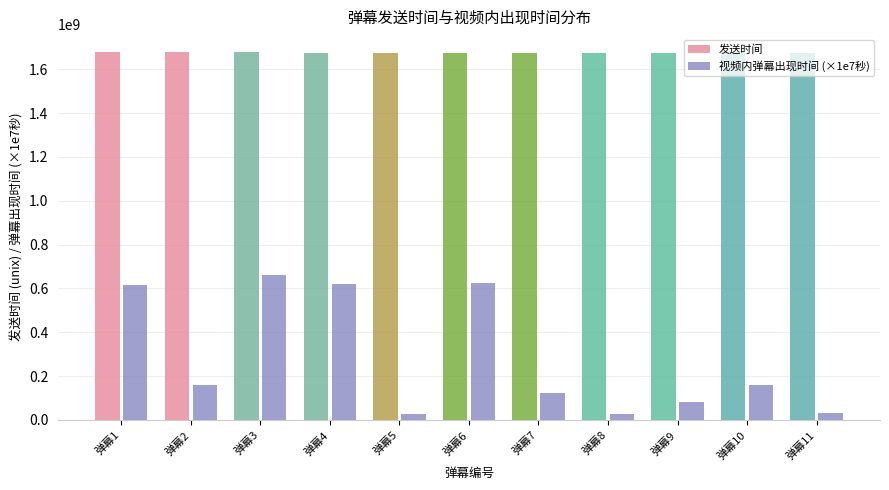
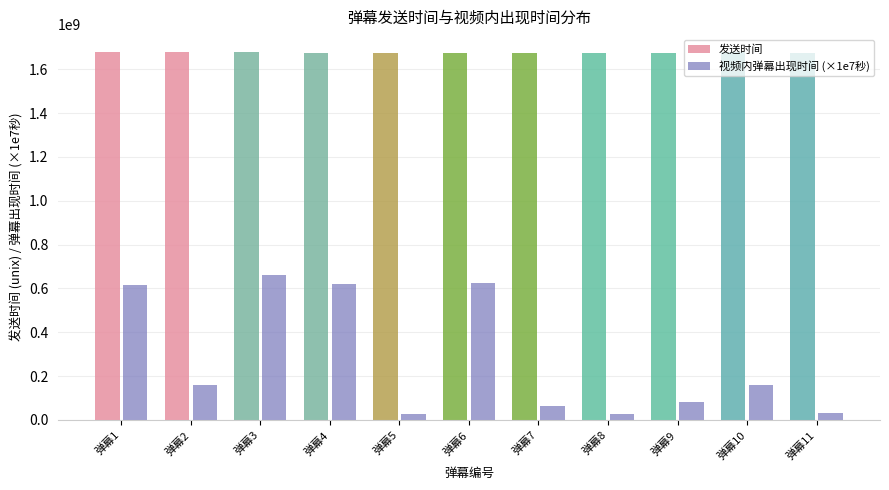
  {
    "发送时间": {
      "弹幕1": 1680000000,
      "弹幕2": 1680000000,
      "弹幕3": 1680000000,
      "弹幕4": 1680000000,
      "弹幕5": 1680000000,
      "弹幕6": 1680000000,
      "弹幕7": 1680000000,
      "弹幕8": 1680000000,
      "弹幕9": 1680000000
    },
    "视频内弹幕出现时间 (×1e7秒)": {
      "弹幕1": 620000000,
      "弹幕2": 160000000,
      "弹幕3": 660000000,
      "弹幕4": 620000000,
      "弹幕5": 20000000,
      "弹幕6": 630000000,
-     "弹幕7": 120000000,
+     "弹幕7": 60000000,
      "弹幕8": 20000000,
      "弹幕9": 80000000,
      "弹幕10": 160000000,
      "弹幕11": 30000000
    }
  }
